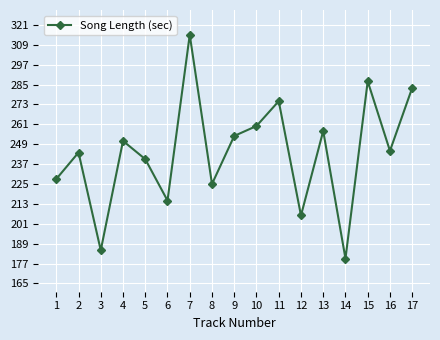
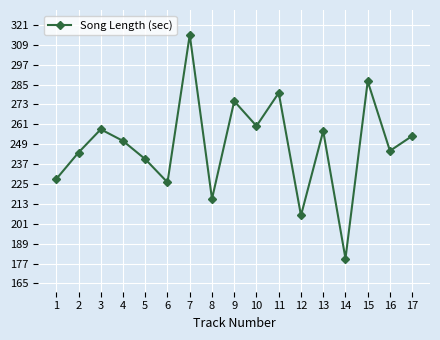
  {
    "1": 228,
    "2": 244,
-   "3": 185,
+   "3": 258,
    "4": 251,
    "5": 240,
-   "6": 215,
+   "6": 226,
    "7": 315,
-   "8": 225,
-   "9": 254,
+   "8": 216,
+   "9": 275,
    "10": 260,
-   "11": 275,
+   "11": 280,
    "12": 206,
    "13": 257,
    "14": 180,
    "15": 287,
    "16": 245,
-   "17": 283
+   "17": 254
  }
